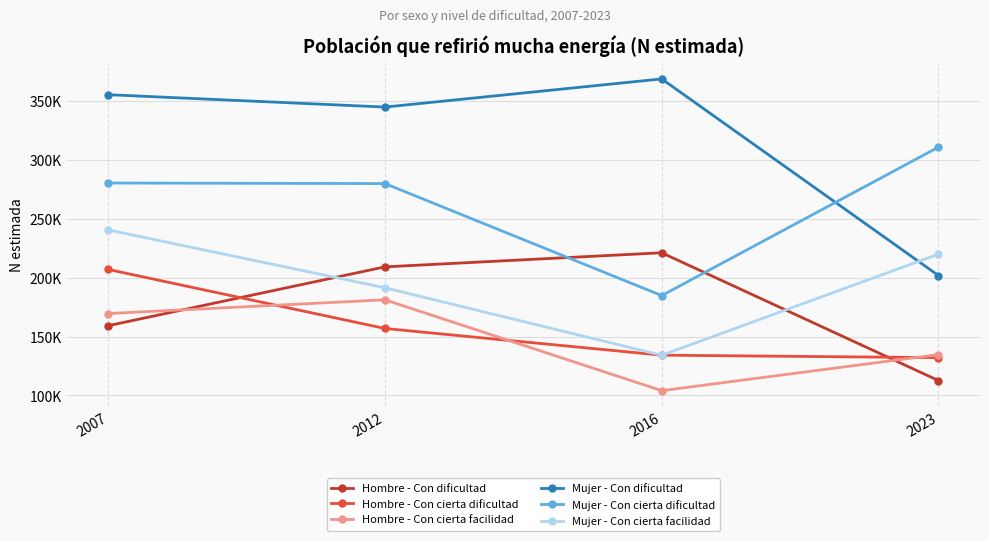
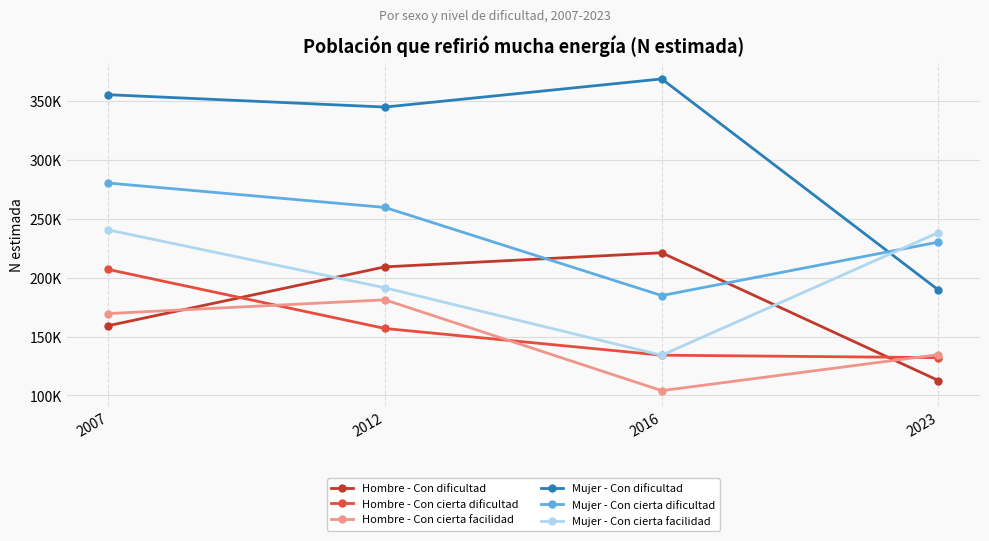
  {
    "Hombre - Con cierta facilidad": {
      "2007": 170000,
      "2012": 181000,
      "2016": 104000,
      "2023": 135000
    },
    "Mujer - Con dificultad": {
      "2007": 355000,
      "2012": 345000,
      "2016": 369000,
-     "2023": 202000
+     "2023": 189000
    },
    "Mujer - Con cierta dificultad": {
      "2007": 280000,
-     "2012": 280000,
+     "2012": 260000,
      "2016": 185000,
-     "2023": 311000
+     "2023": 230000
    },
    "Mujer - Con cierta facilidad": {
      "2007": 241000,
      "2012": 191000,
-     "2023": 220000
+     "2023": 238000
    }
  }
